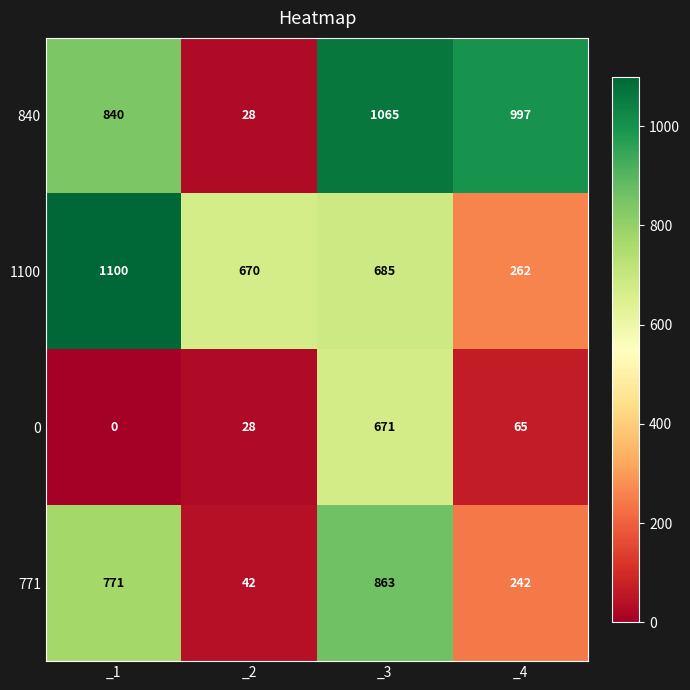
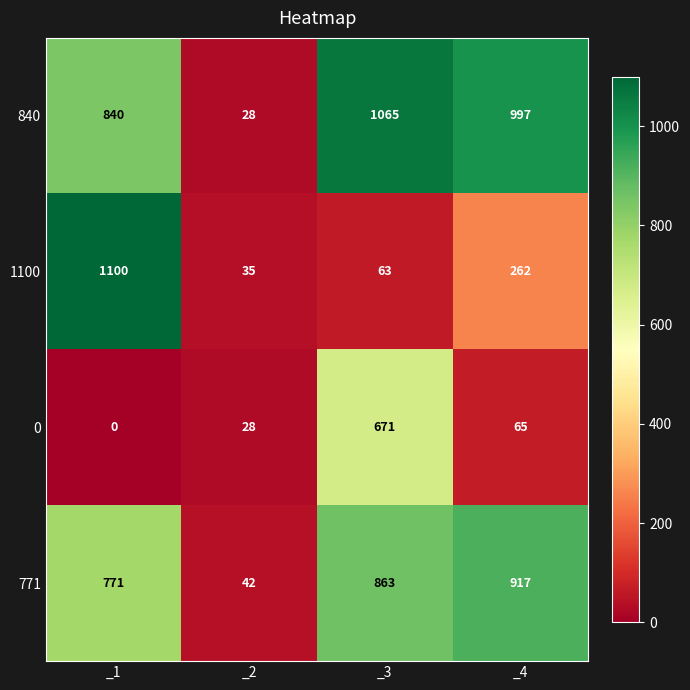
  {
    "840": {
      "_1": 840,
      "_2": 28,
      "_3": 1065,
      "_4": 997
    },
    "1100": {
      "_1": 1100,
-     "_2": 670,
-     "_3": 685,
+     "_2": 35,
+     "_3": 63,
      "_4": 262
    },
    "0": {
      "_1": 0,
      "_2": 28,
      "_3": 671,
      "_4": 65
    },
    "771": {
      "_1": 771,
      "_2": 42,
      "_3": 863,
-     "_4": 242
+     "_4": 917
    }
  }
